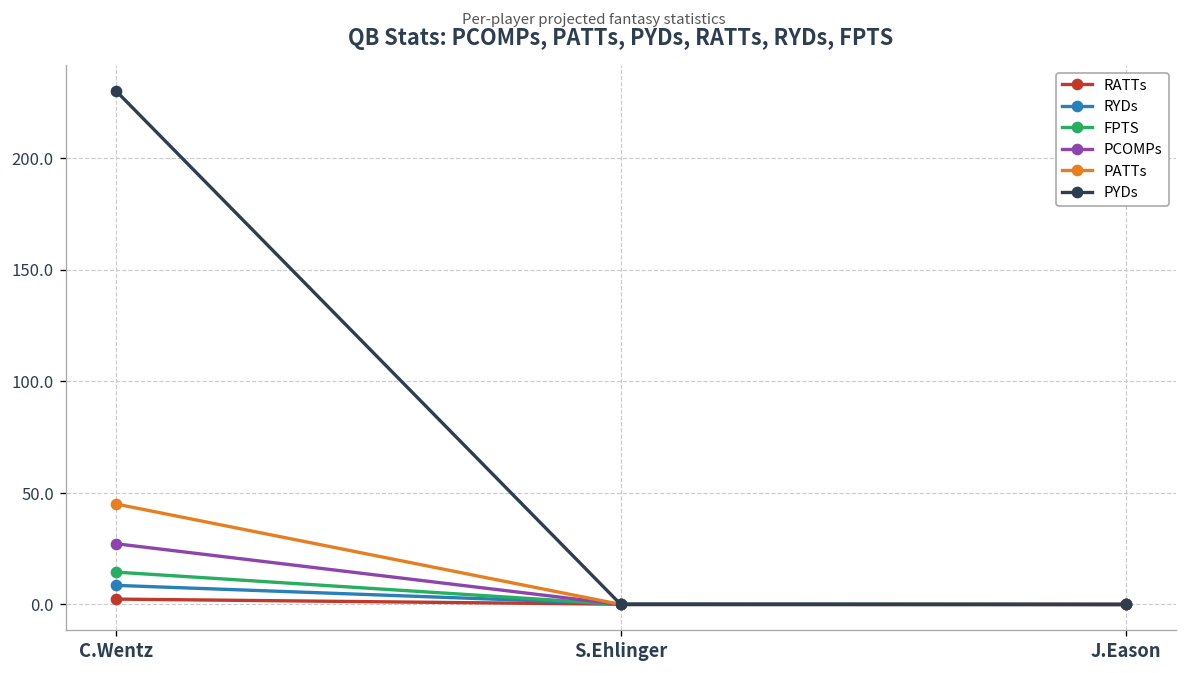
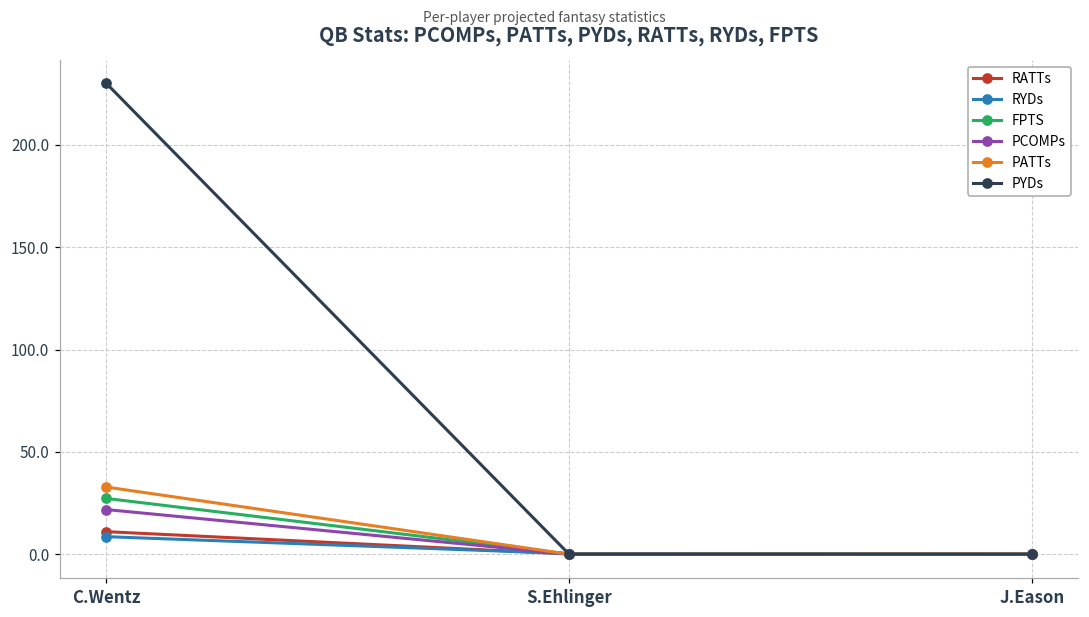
  {
    "RATTs": {
-     "C.Wentz": 2
+     "C.Wentz": 11
    },
    "RYDs": {
      "C.Wentz": 9
    },
    "FPTS": {
-     "C.Wentz": 14
+     "C.Wentz": 27
    },
    "PCOMPs": {
-     "C.Wentz": 27
+     "C.Wentz": 22
    },
    "PATTs": {
-     "C.Wentz": 45
+     "C.Wentz": 33
    },
    "PYDs": {
      "C.Wentz": 230
    }
  }
